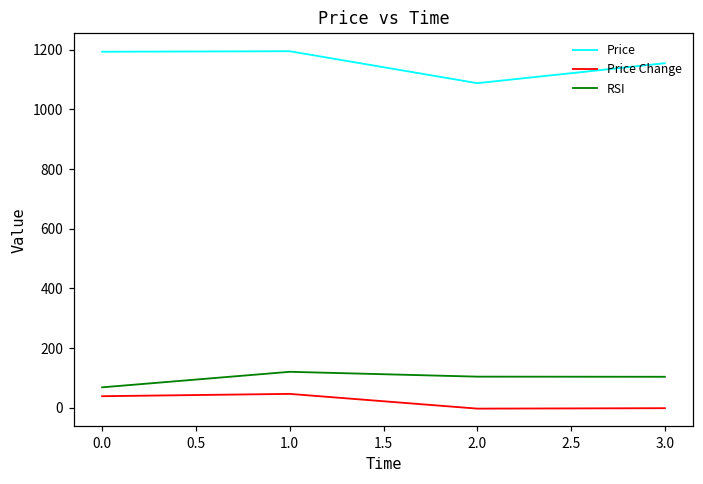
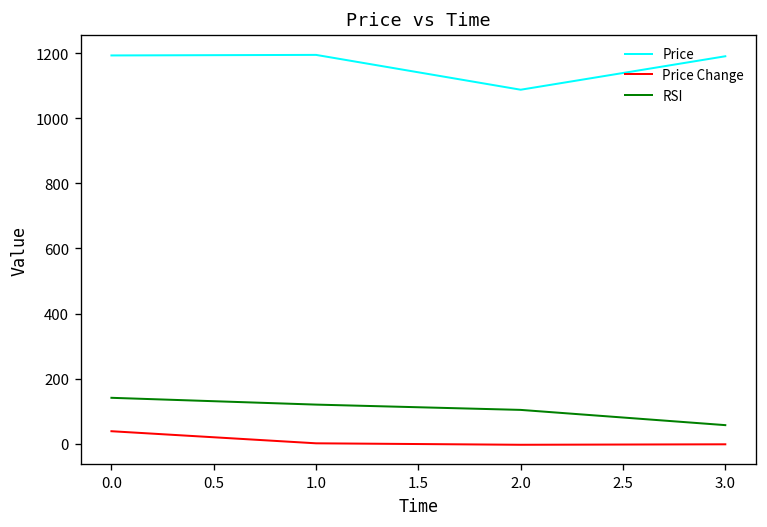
  {
    "Price": {
      "0.0": 1190,
      "1.0": 1190,
      "2.0": 1090,
-     "3.0": 1150
+     "3.0": 1190
    },
    "Price Change": {
      "0.0": 40,
-     "1.0": 50,
+     "1.0": 0,
      "2.0": 0,
      "3.0": 0
    },
    "RSI": {
-     "0.0": 70,
+     "0.0": 140,
      "1.0": 120,
      "2.0": 100,
-     "3.0": 100
+     "3.0": 60
    }
  }
